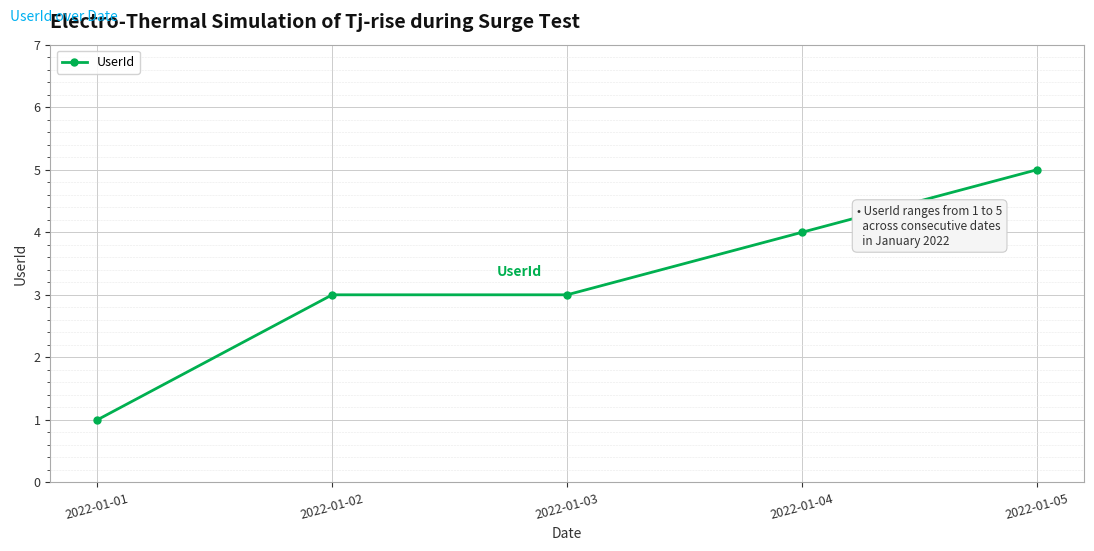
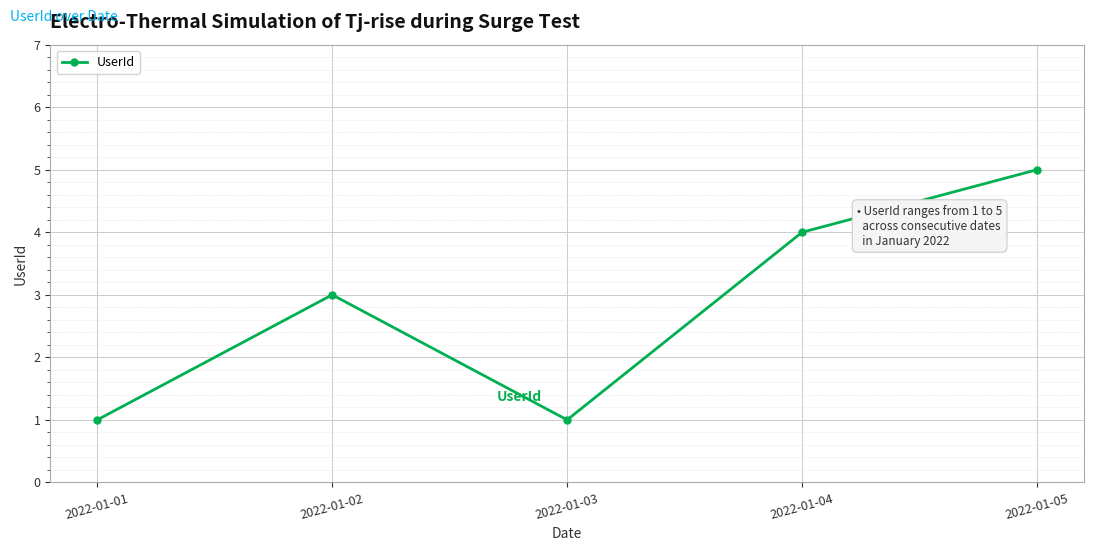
  {
    "2022-01-01": 1,
    "2022-01-02": 3,
-   "2022-01-03": 3,
+   "2022-01-03": 1,
    "2022-01-04": 4,
    "2022-01-05": 5
  }
